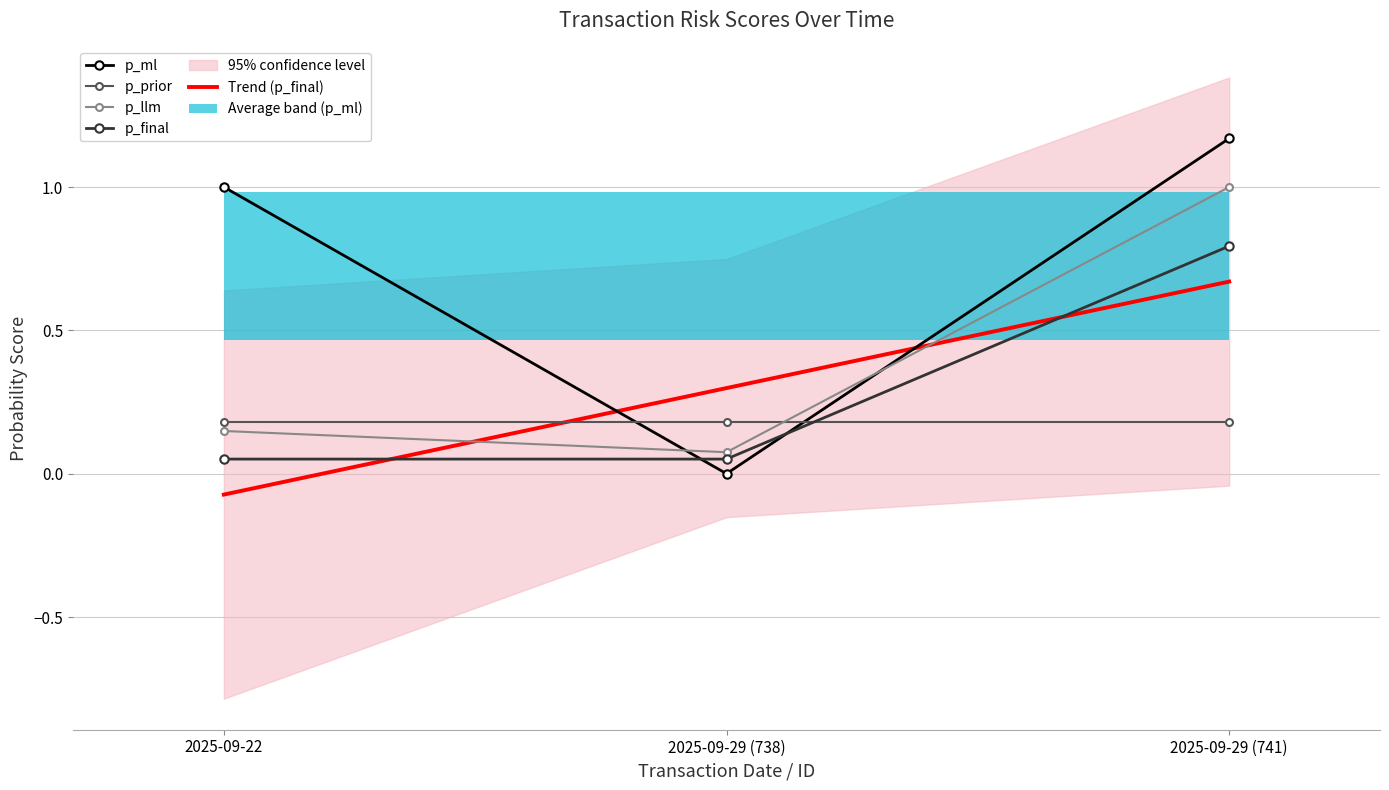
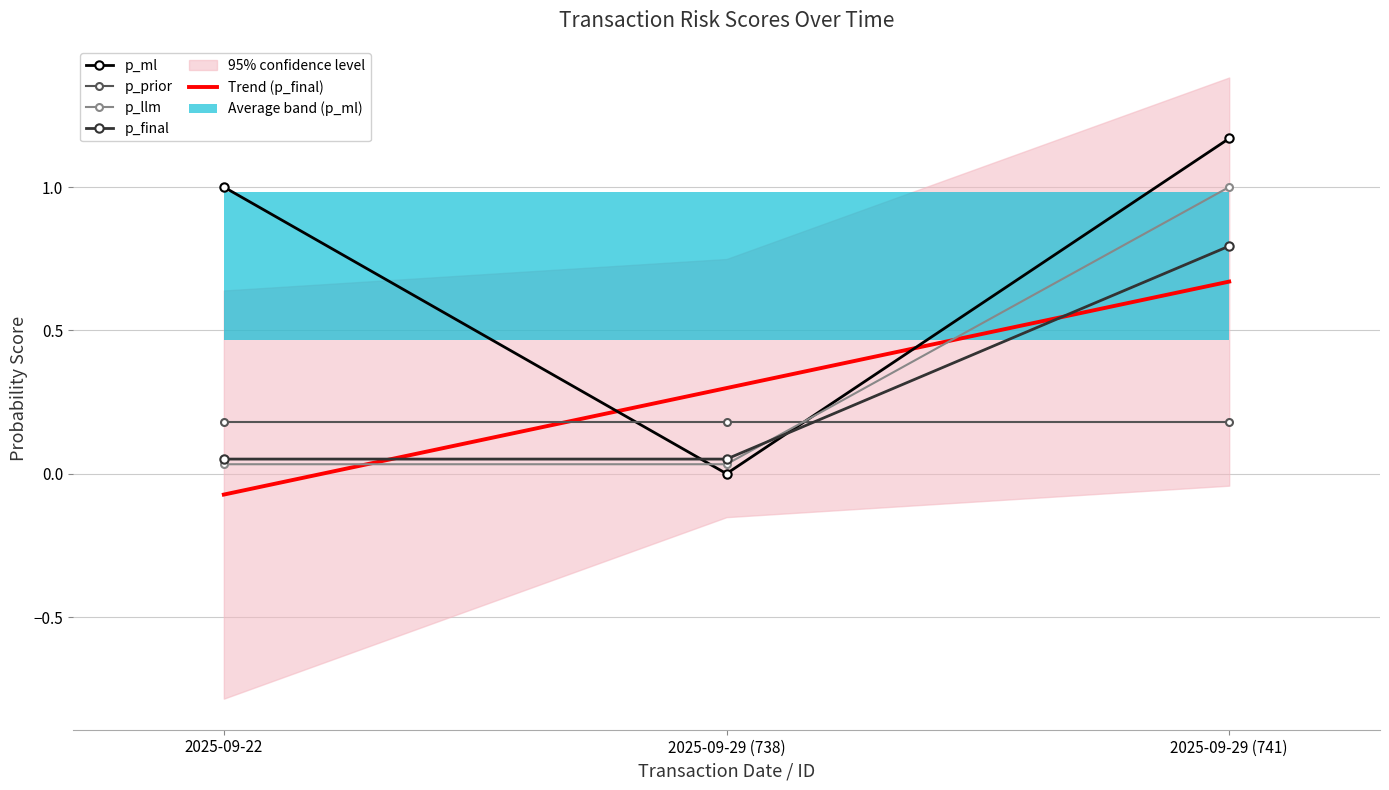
  {
    "p_ml": {
      "2025-09-22": 1.00,
      "2025-09-29 (738)": 0.00,
      "2025-09-29 (741)": 1.17
    },
    "Average band (p_ml)": {
      "2025-09-22": 0.98,
      "2025-09-29 (738)": 0.98,
      "2025-09-29 (741)": 0.98
    },
    "p_llm": {
-     "2025-09-22": 0.15,
-     "2025-09-29 (738)": 0.08,
+     "2025-09-22": 0.03,
+     "2025-09-29 (738)": 0.03,
      "2025-09-29 (741)": 1.00
    },
    "Trend (p_final)": {
      "2025-09-22": -0.07,
      "2025-09-29 (738)": 0.30,
      "2025-09-29 (741)": 0.67
    }
  }
